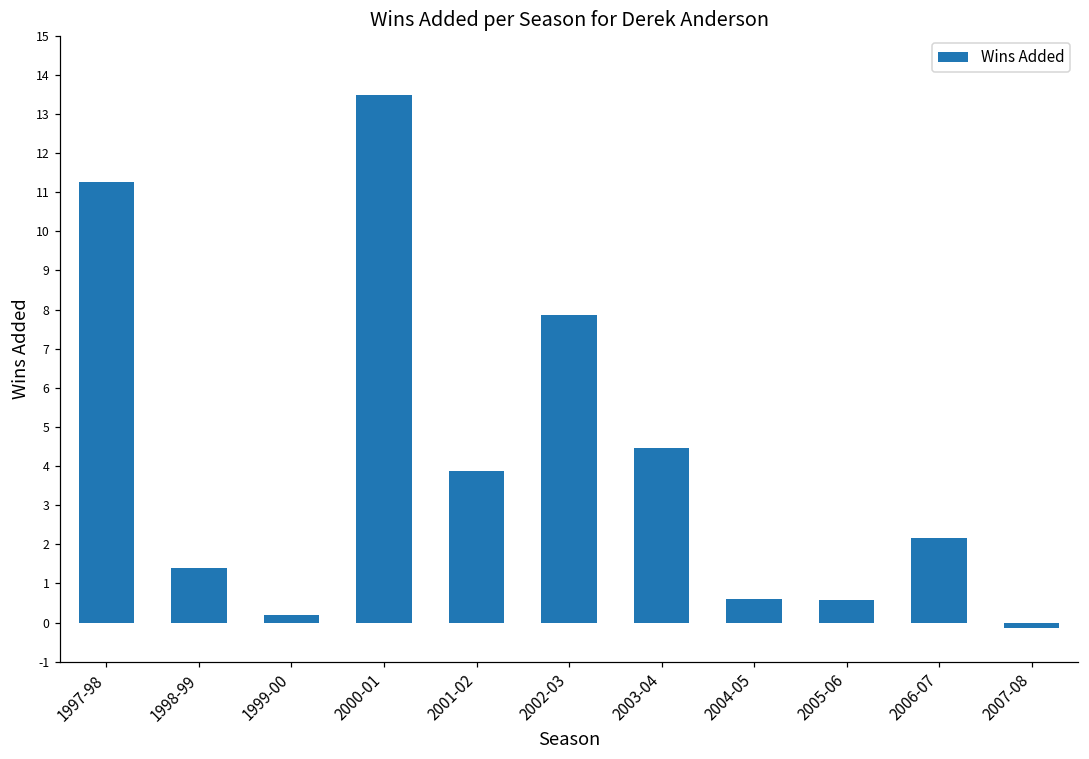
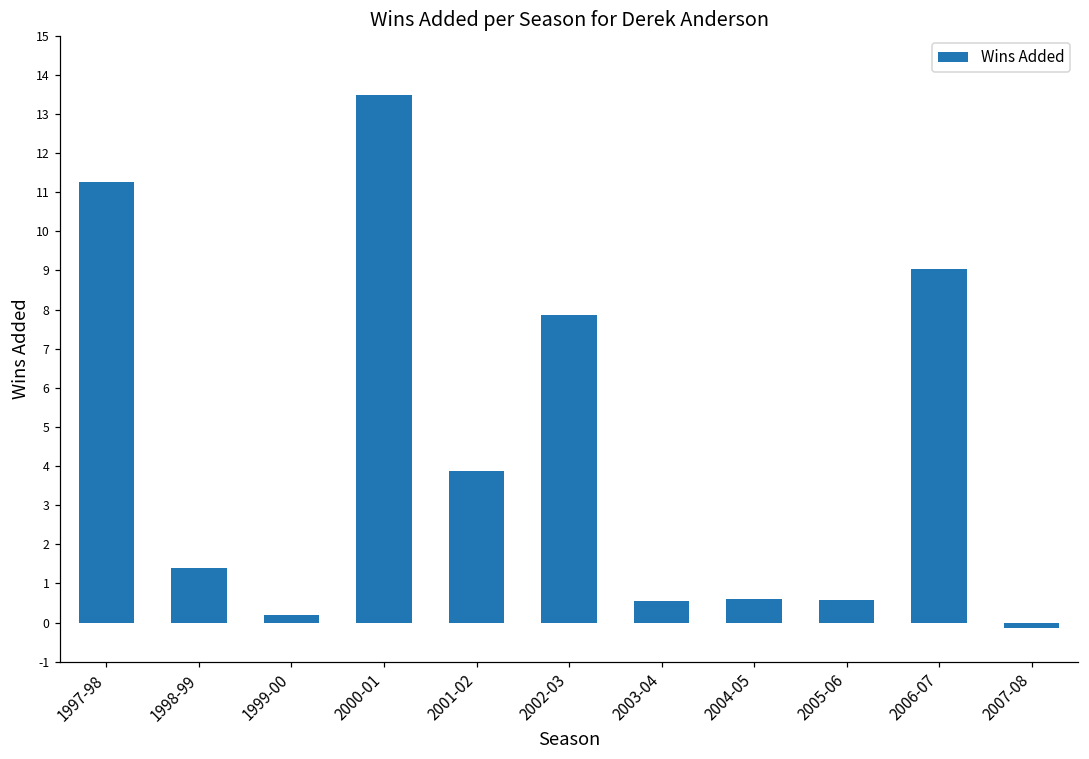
  {
    "1997-98": 11.3,
    "1998-99": 1.4,
    "1999-00": 0.2,
    "2000-01": 13.5,
    "2001-02": 3.9,
    "2002-03": 7.9,
-   "2003-04": 4.5,
+   "2003-04": 0.6,
    "2004-05": 0.6,
    "2005-06": 0.6,
-   "2006-07": 2.2,
+   "2006-07": 9.0,
    "2007-08": -0.2
  }
